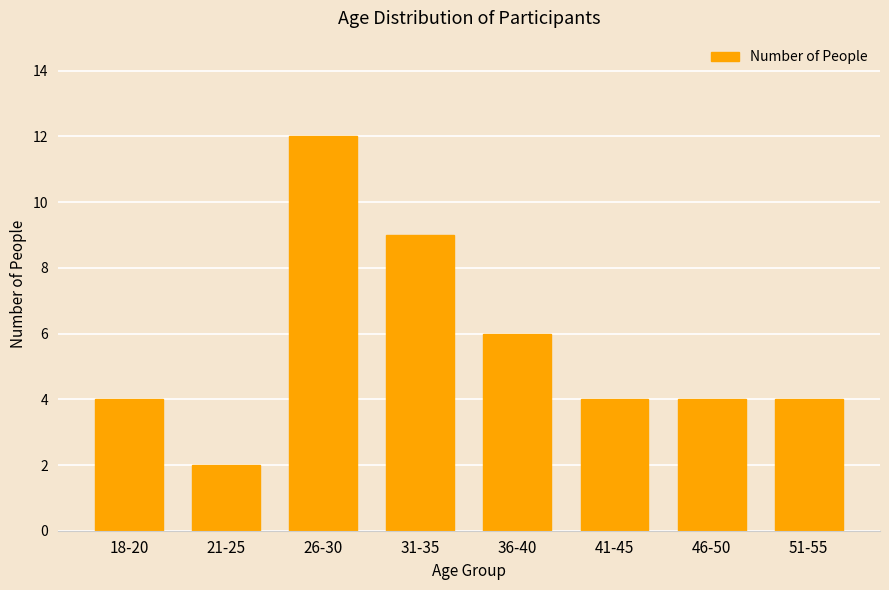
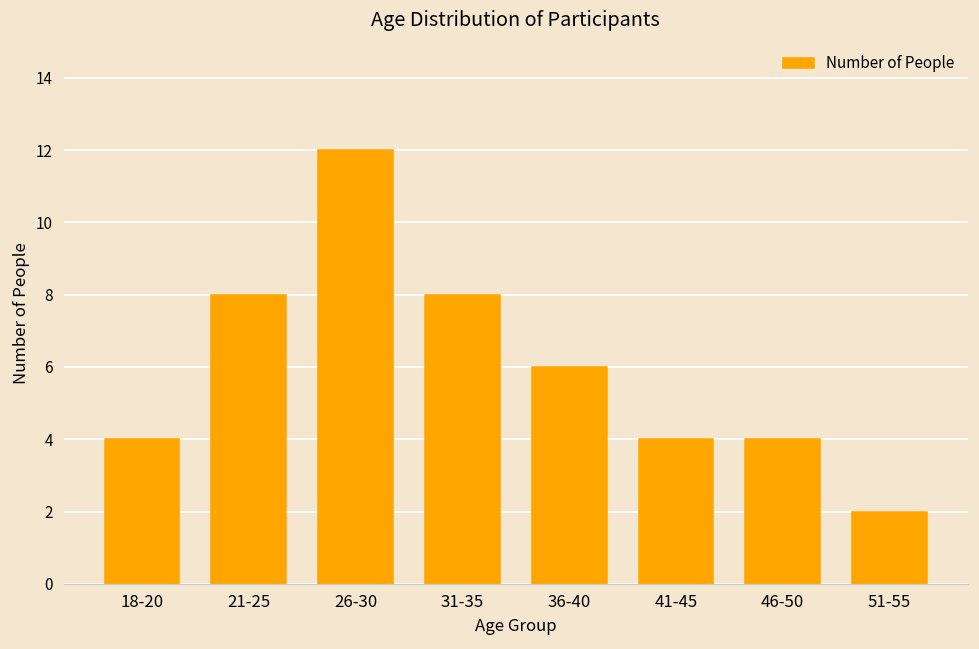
  {
    "18-20": 4,
-   "21-25": 2,
+   "21-25": 8,
    "26-30": 12,
-   "31-35": 9,
+   "31-35": 8,
    "36-40": 6,
    "41-45": 4,
    "46-50": 4,
-   "51-55": 4
+   "51-55": 2
  }
